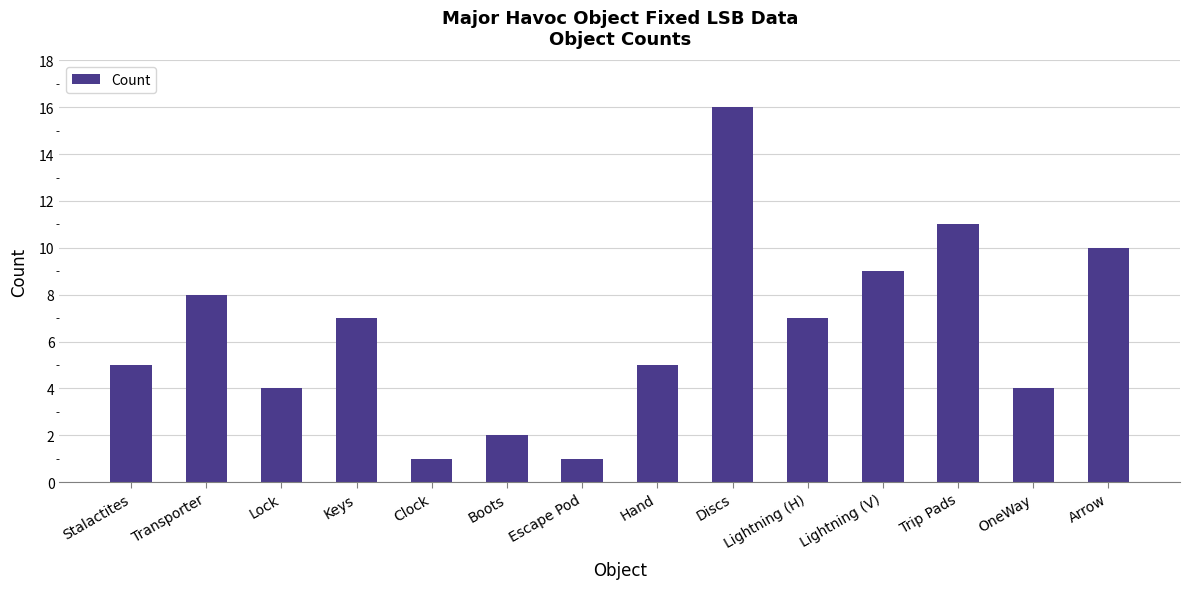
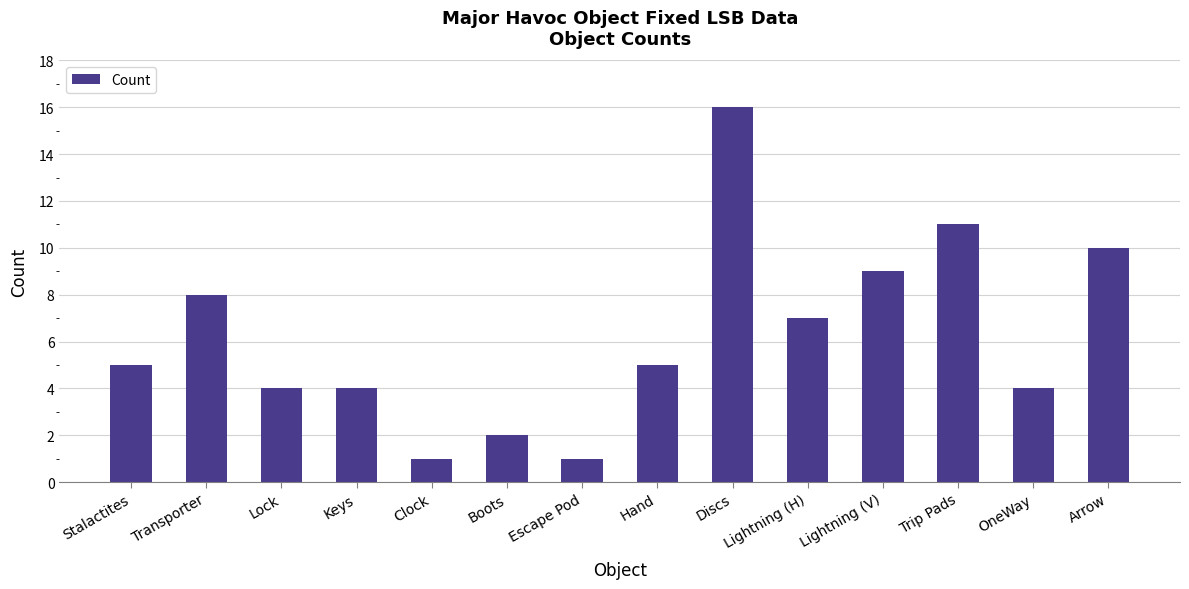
  {
    "Stalactites": 5,
    "Transporter": 8,
    "Lock": 4,
-   "Keys": 7,
+   "Keys": 4,
    "Clock": 1,
    "Boots": 2,
    "Escape Pod": 1,
    "Hand": 5,
    "Discs": 16,
    "Lightning (H)": 7,
    "Lightning (V)": 9,
    "Trip Pads": 11,
    "OneWay": 4,
    "Arrow": 10
  }
